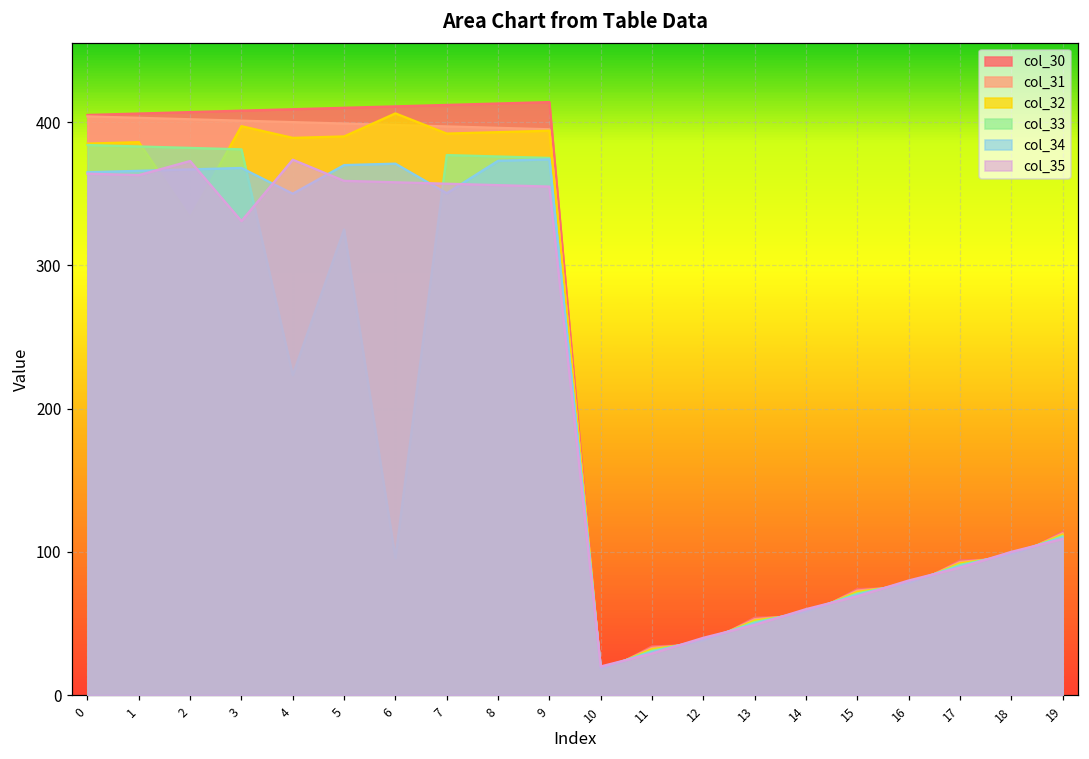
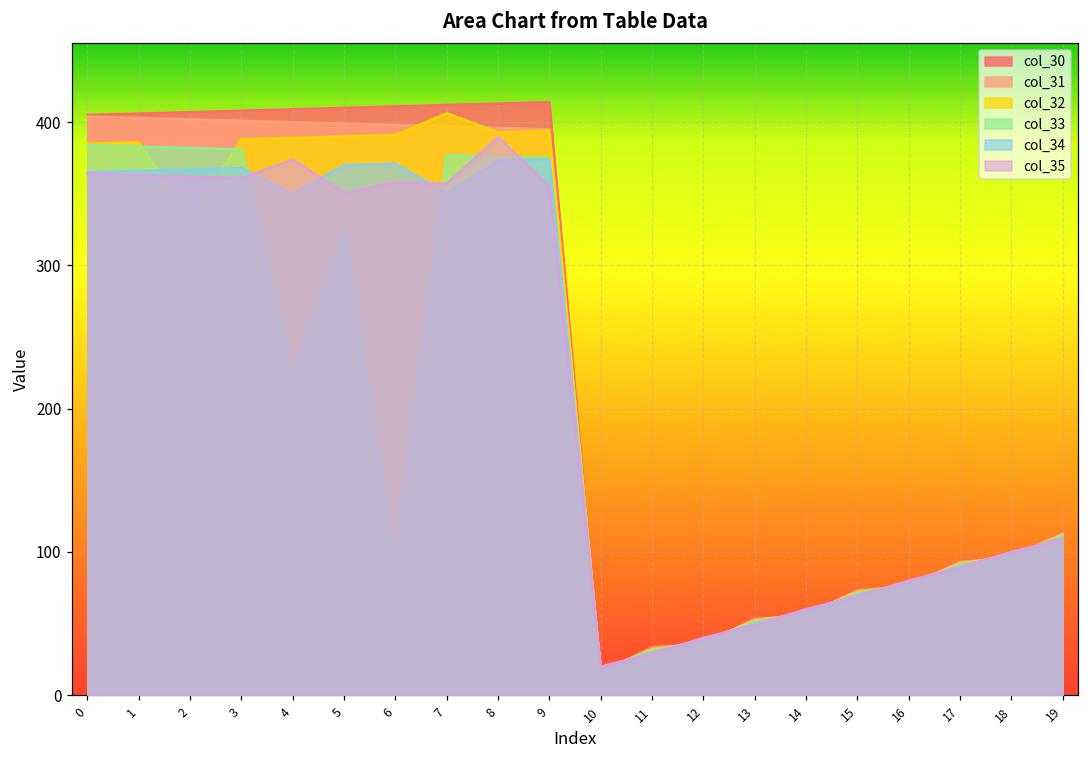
  {
    "col_32": {
      "1": 386,
      "2": 333,
-     "3": 397,
+     "3": 388,
      "4": 389,
      "5": 390,
-     "6": 406,
-     "7": 392,
+     "6": 391,
+     "7": 406,
      "8": 393
    },
    "col_33": {
      "1": 383,
      "2": 382,
      "3": 381,
      "4": 223,
      "5": 325,
      "6": 96,
      "7": 377,
      "8": 376
    },
    "col_34": {
      "1": 366,
      "2": 367,
      "3": 368,
      "4": 350,
      "5": 370,
      "6": 371,
      "7": 350,
      "8": 373
    },
    "col_35": {
      "1": 363,
-     "2": 373,
-     "3": 331,
+     "2": 362,
+     "3": 361,
      "4": 374,
-     "5": 359,
+     "5": 351,
      "6": 358,
      "7": 357,
-     "8": 356,
+     "8": 390,
      "9": 355
    }
  }
